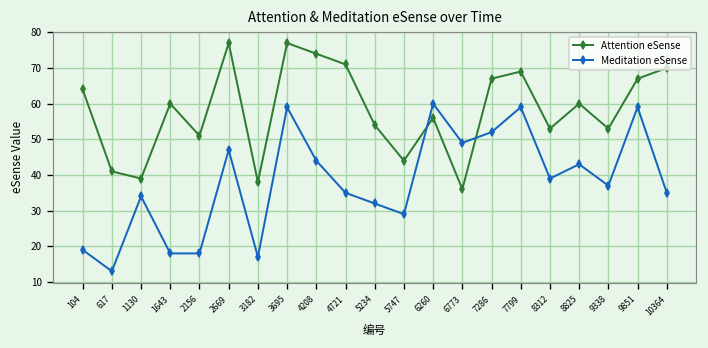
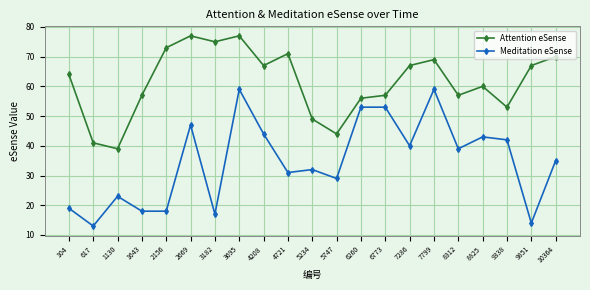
  {
    "Attention eSense": {
      "104": 64,
      "617": 41,
      "1130": 39,
-     "1643": 60,
-     "2156": 51,
+     "1643": 57,
+     "2156": 73,
      "2669": 77,
-     "3182": 38,
+     "3182": 75,
      "3695": 77,
-     "4208": 74,
+     "4208": 67,
      "4721": 71,
-     "5234": 54,
+     "5234": 49,
      "5747": 44,
      "6260": 56,
-     "6773": 36,
+     "6773": 57,
      "7286": 67,
      "7799": 69,
-     "8312": 53,
+     "8312": 57,
      "8825": 60,
      "9338": 53,
      "9851": 67
    },
    "Meditation eSense": {
      "104": 19,
      "617": 13,
-     "1130": 34,
+     "1130": 23,
      "1643": 18,
      "2156": 18,
      "2669": 47,
      "3182": 17,
      "3695": 59,
      "4208": 44,
-     "4721": 35,
+     "4721": 31,
      "5234": 32,
      "5747": 29,
-     "6260": 60,
-     "6773": 49,
-     "7286": 52,
+     "6260": 53,
+     "6773": 53,
+     "7286": 40,
      "7799": 59,
      "8312": 39,
      "8825": 43,
-     "9338": 37,
-     "9851": 59,
+     "9338": 42,
+     "9851": 14,
      "10364": 35
    }
  }
